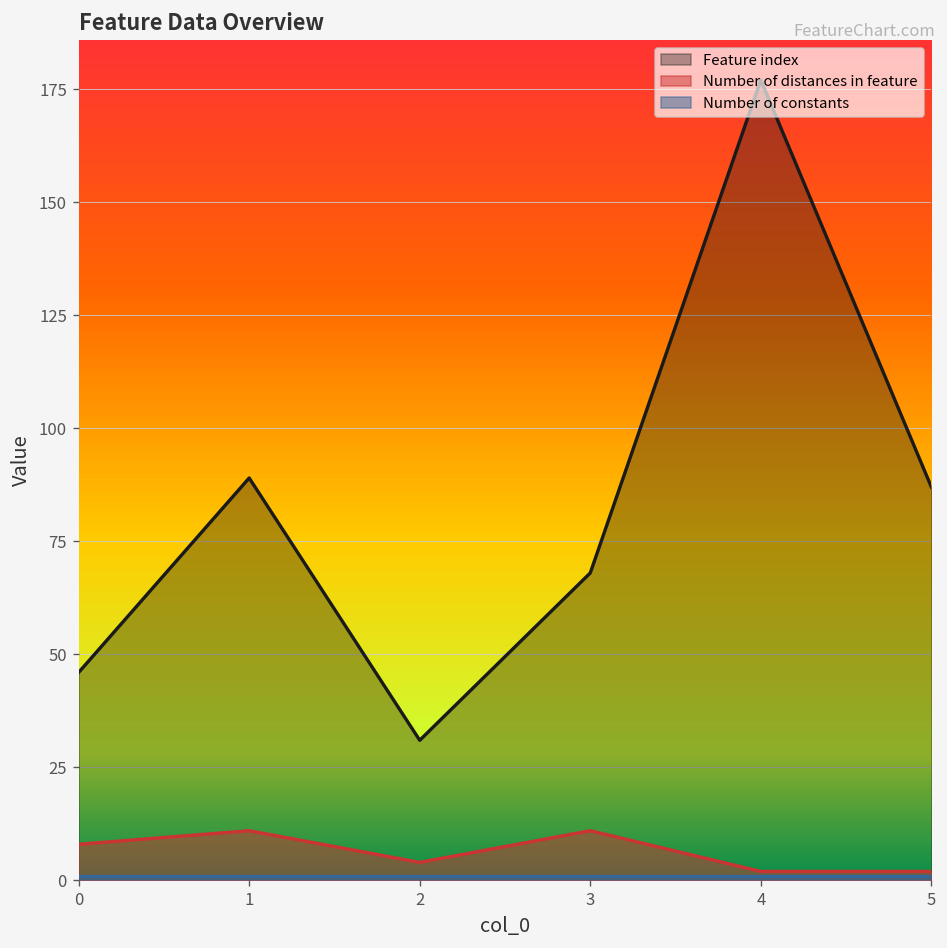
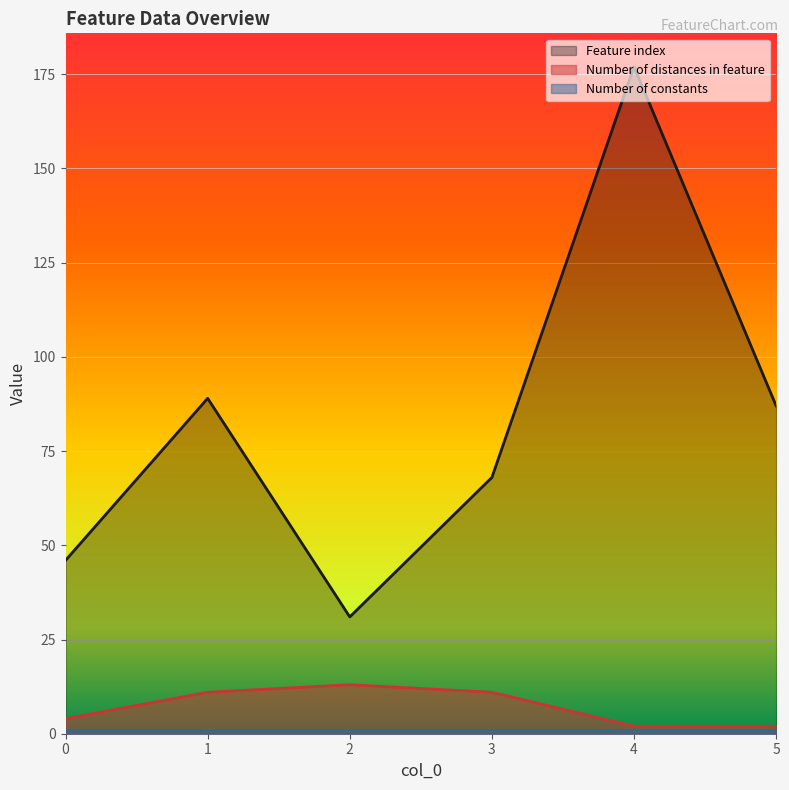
  {
    "Number of distances in feature": {
-     "0": 8,
+     "0": 4,
      "1": 11,
-     "2": 4,
+     "2": 13,
      "3": 11,
      "4": 2,
      "5": 2
    }
  }
